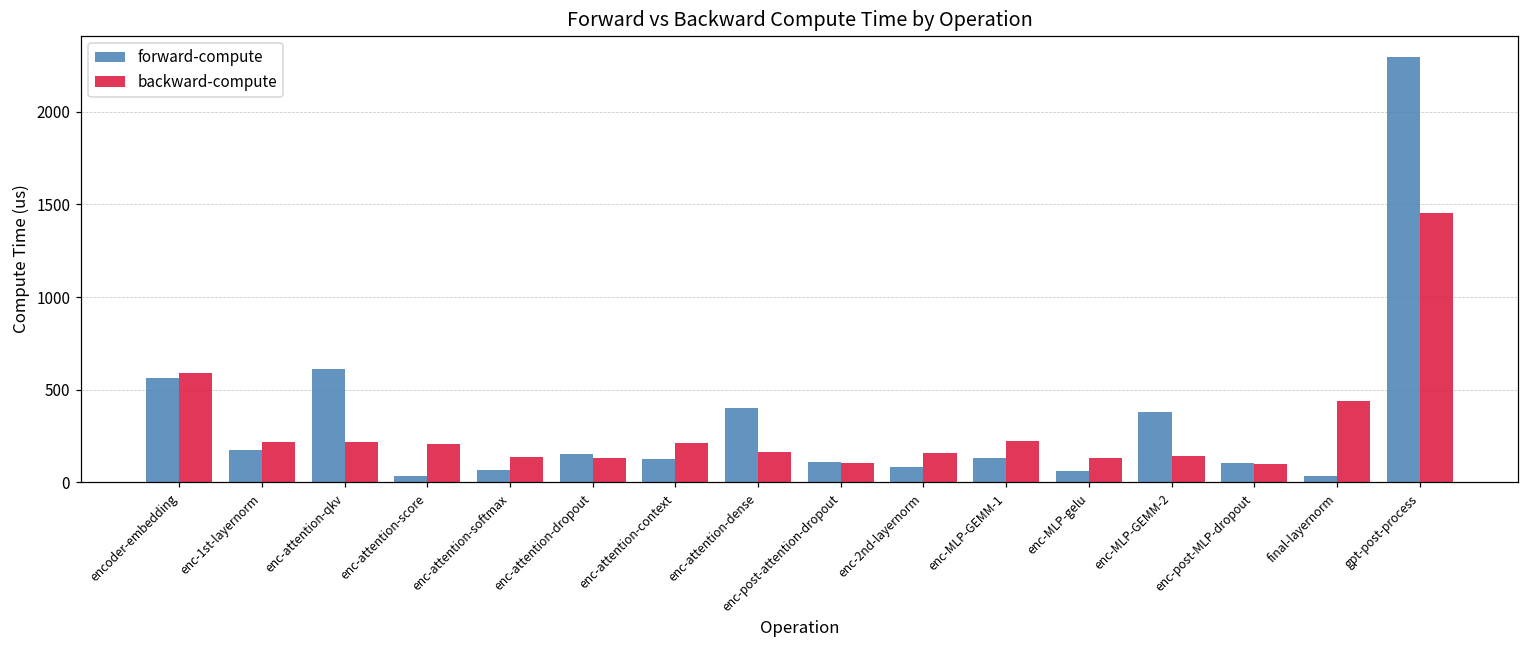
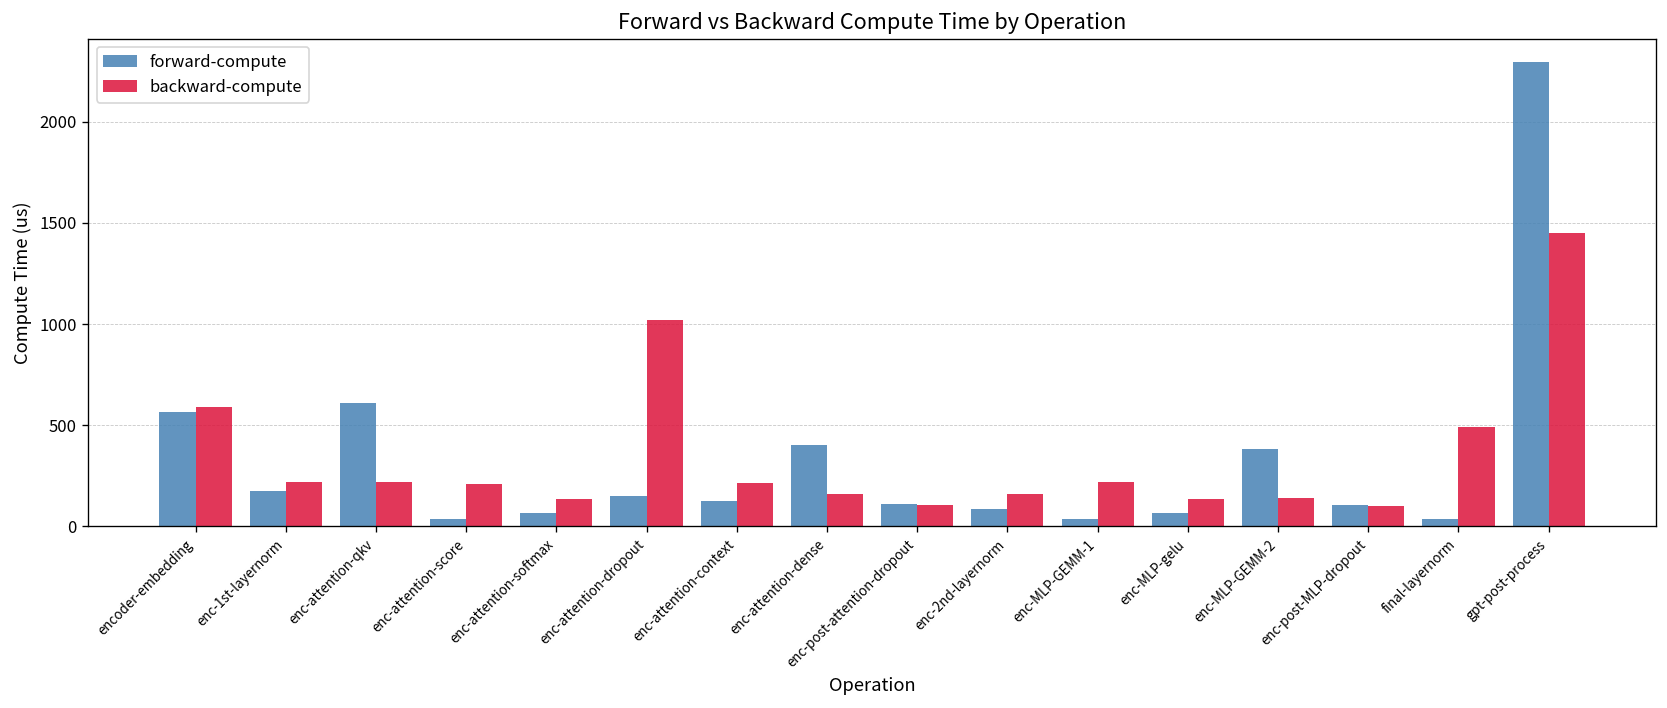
  {
    "forward-compute": {
      "encoder-embedding": 560,
      "enc-1st-layernorm": 170,
      "enc-attention-qkv": 610,
      "enc-attention-score": 30,
      "enc-attention-softmax": 60,
      "enc-attention-dropout": 150,
      "enc-attention-context": 120,
      "enc-attention-dense": 400,
      "enc-post-attention-dropout": 110,
      "enc-2nd-layernorm": 80,
-     "enc-MLP-GEMM-1": 130,
+     "enc-MLP-GEMM-1": 30,
      "enc-MLP-gelu": 60,
      "enc-MLP-GEMM-2": 380,
      "enc-post-MLP-dropout": 110,
      "final-layernorm": 30,
      "gpt-post-process": 2300
    },
    "backward-compute": {
      "encoder-embedding": 590,
      "enc-1st-layernorm": 220,
      "enc-attention-qkv": 220,
      "enc-attention-score": 210,
      "enc-attention-softmax": 140,
-     "enc-attention-dropout": 130,
+     "enc-attention-dropout": 1020,
      "enc-attention-context": 210,
      "enc-attention-dense": 160,
      "enc-post-attention-dropout": 100,
      "enc-2nd-layernorm": 160,
      "enc-MLP-GEMM-1": 220,
      "enc-MLP-gelu": 130,
      "enc-MLP-GEMM-2": 140,
      "enc-post-MLP-dropout": 100,
-     "final-layernorm": 440,
+     "final-layernorm": 490,
      "gpt-post-process": 1450
    }
  }
